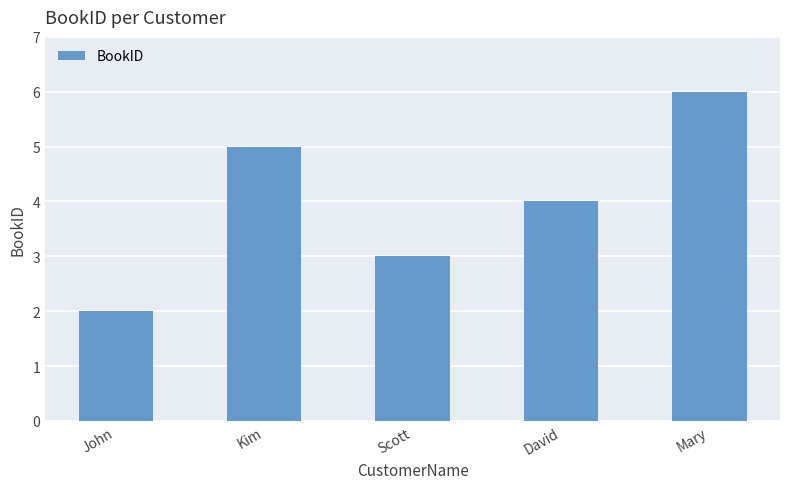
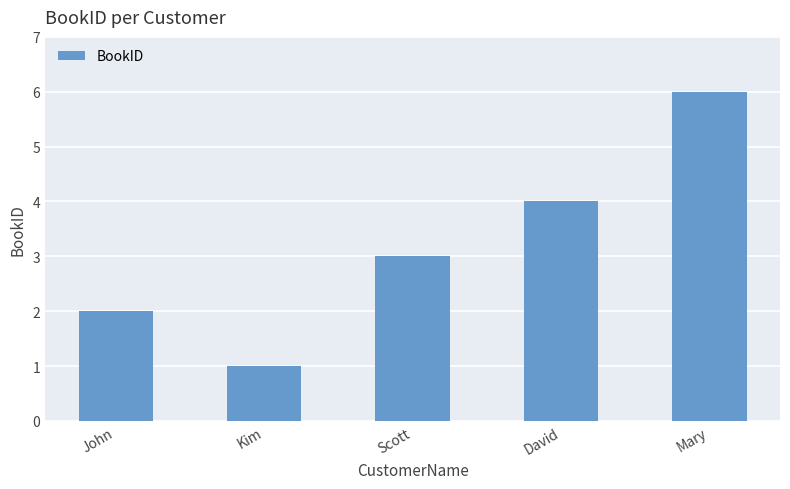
  {
    "John": 2,
-   "Kim": 5,
+   "Kim": 1,
    "Scott": 3,
    "David": 4,
    "Mary": 6
  }
